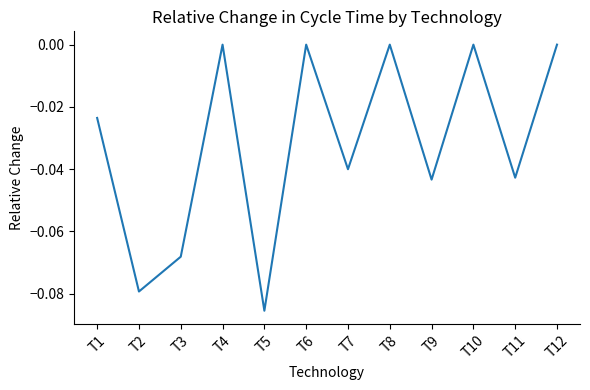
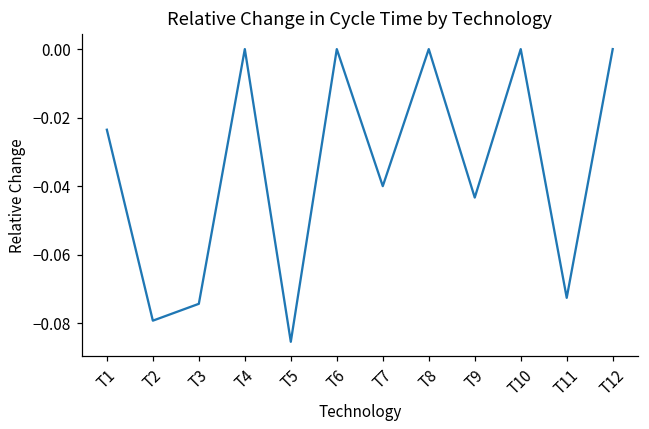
  {
    "T1": -0.024,
    "T2": -0.079,
-   "T3": -0.068,
+   "T3": -0.074,
    "T4": 0.000,
    "T5": -0.085,
    "T6": 0.000,
    "T7": -0.040,
    "T8": 0.000,
    "T9": -0.043,
    "T10": 0.000,
-   "T11": -0.043,
+   "T11": -0.073,
    "T12": 0.000
  }
